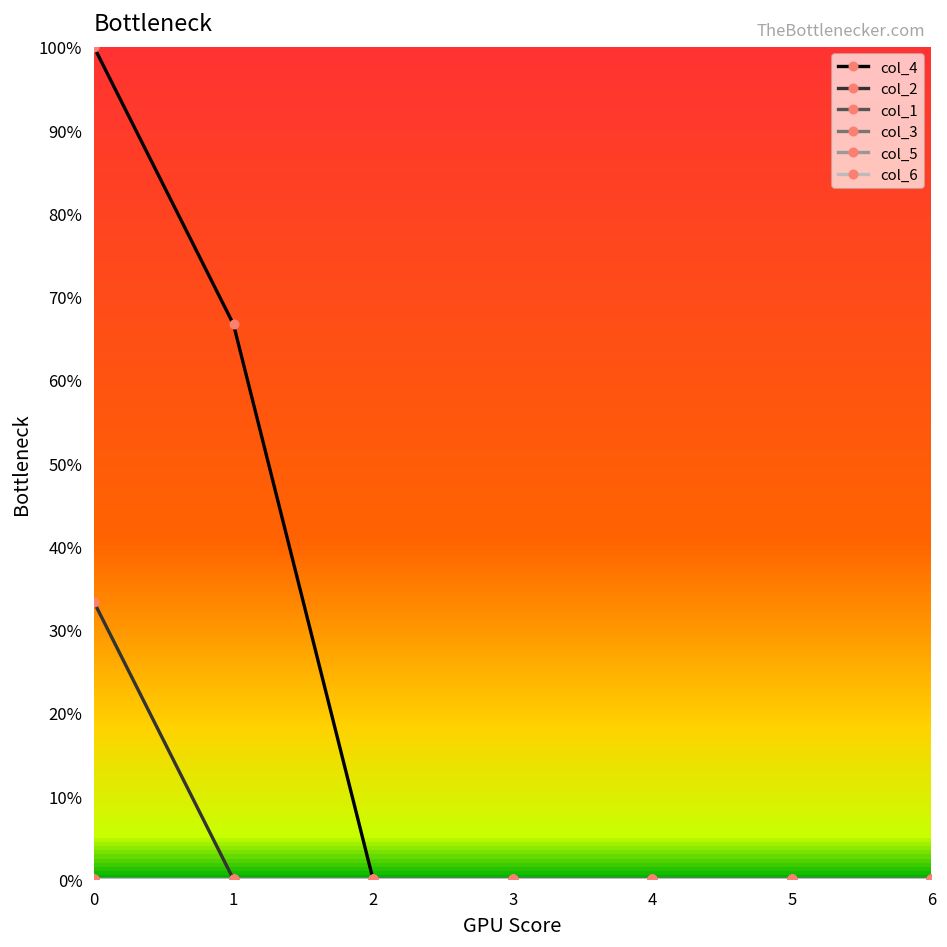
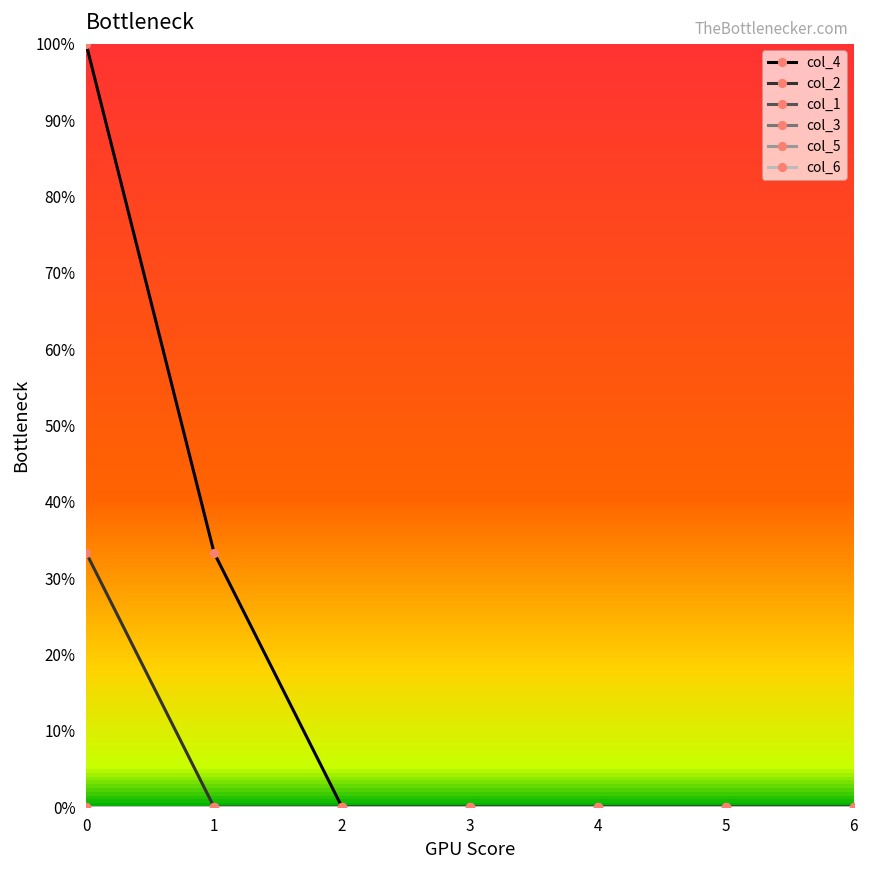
  {
    "col_4": {
      "0": "100%",
-     "1": "67%"
+     "1": "33%"
    },
    "col_2": {
      "0": "33%"
    },
    "col_6": {
      "0": "0%"
    }
  }
